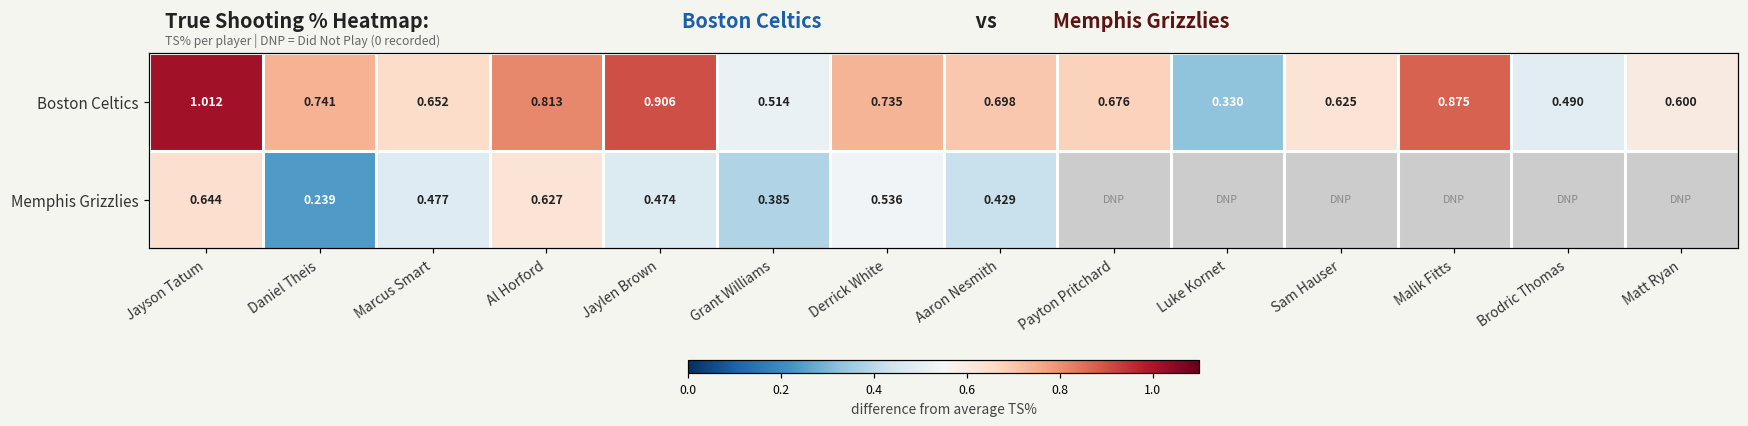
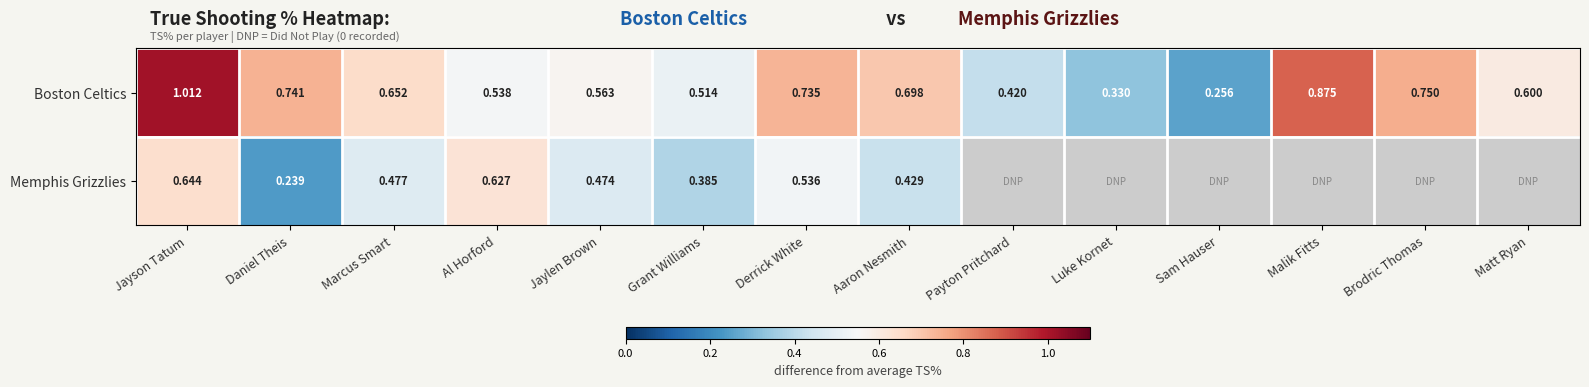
  {
    "Boston Celtics": {
      "Jayson Tatum": 1.012,
      "Daniel Theis": 0.741,
      "Marcus Smart": 0.652,
-     "Al Horford": 0.813,
-     "Jaylen Brown": 0.906,
+     "Al Horford": 0.538,
+     "Jaylen Brown": 0.563,
      "Grant Williams": 0.514,
      "Derrick White": 0.735,
      "Aaron Nesmith": 0.698,
-     "Payton Pritchard": 0.676,
+     "Payton Pritchard": 0.420,
      "Luke Kornet": 0.330,
-     "Sam Hauser": 0.625,
+     "Sam Hauser": 0.256,
      "Malik Fitts": 0.875,
-     "Brodric Thomas": 0.490,
+     "Brodric Thomas": 0.750,
      "Matt Ryan": 0.600
    },
    "Memphis Grizzlies": {
      "Jayson Tatum": 0.644,
      "Daniel Theis": 0.239,
      "Marcus Smart": 0.477,
      "Al Horford": 0.627,
      "Jaylen Brown": 0.474,
      "Grant Williams": 0.385,
      "Derrick White": 0.536,
      "Aaron Nesmith": 0.429
    }
  }
